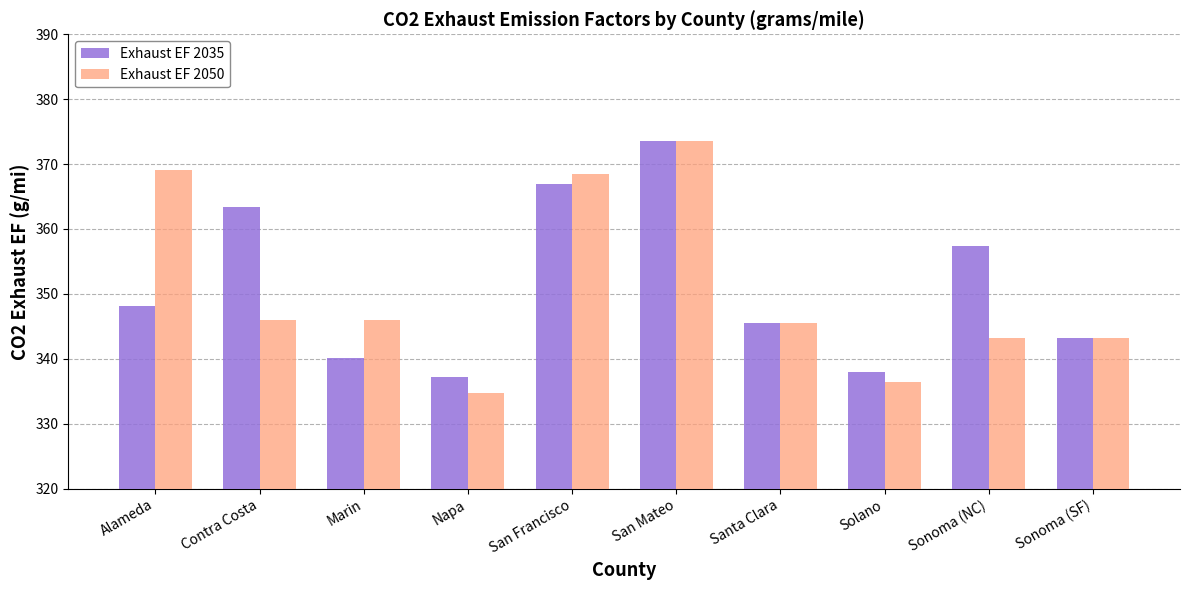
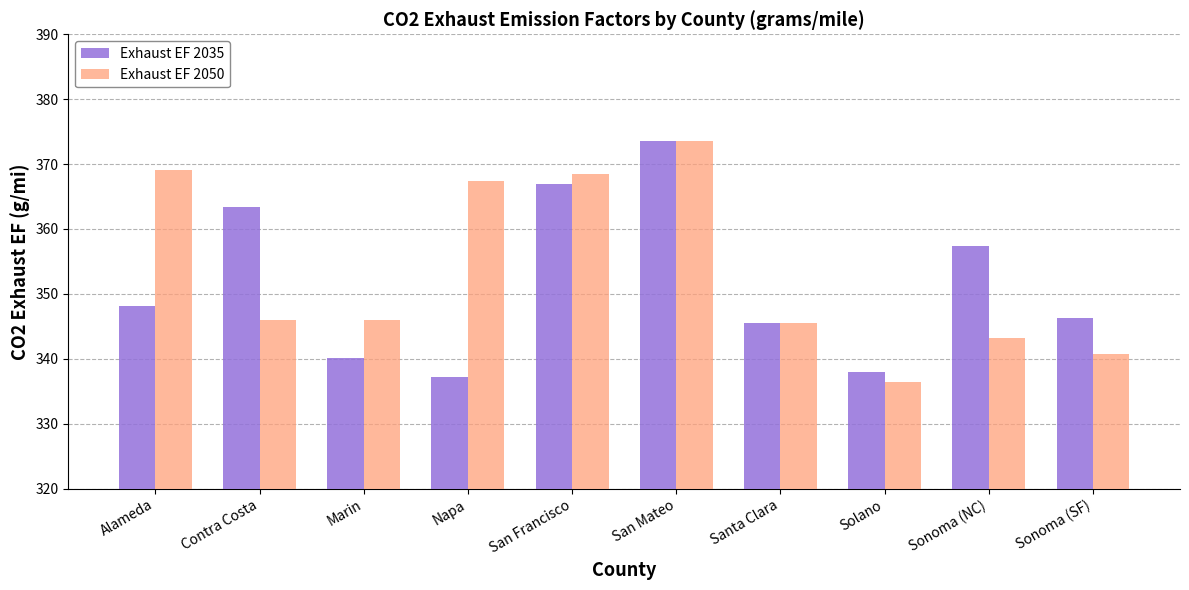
  {
    "Exhaust EF 2035": {
      "Alameda": 348,
      "Contra Costa": 363,
      "Marin": 340,
      "Napa": 337,
      "San Francisco": 367,
      "San Mateo": 373,
      "Santa Clara": 346,
      "Solano": 338,
      "Sonoma (NC)": 357,
-     "Sonoma (SF)": 343
+     "Sonoma (SF)": 346
    },
    "Exhaust EF 2050": {
      "Alameda": 369,
      "Contra Costa": 346,
      "Marin": 346,
-     "Napa": 335,
+     "Napa": 367,
      "San Francisco": 368,
      "San Mateo": 373,
      "Santa Clara": 346,
      "Solano": 336,
      "Sonoma (NC)": 343,
-     "Sonoma (SF)": 343
+     "Sonoma (SF)": 341
    }
  }
